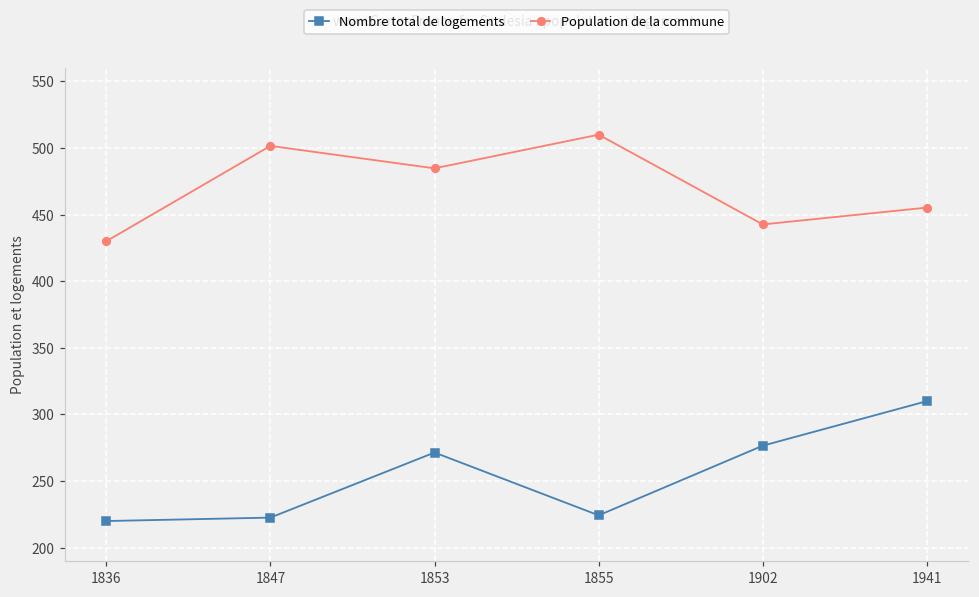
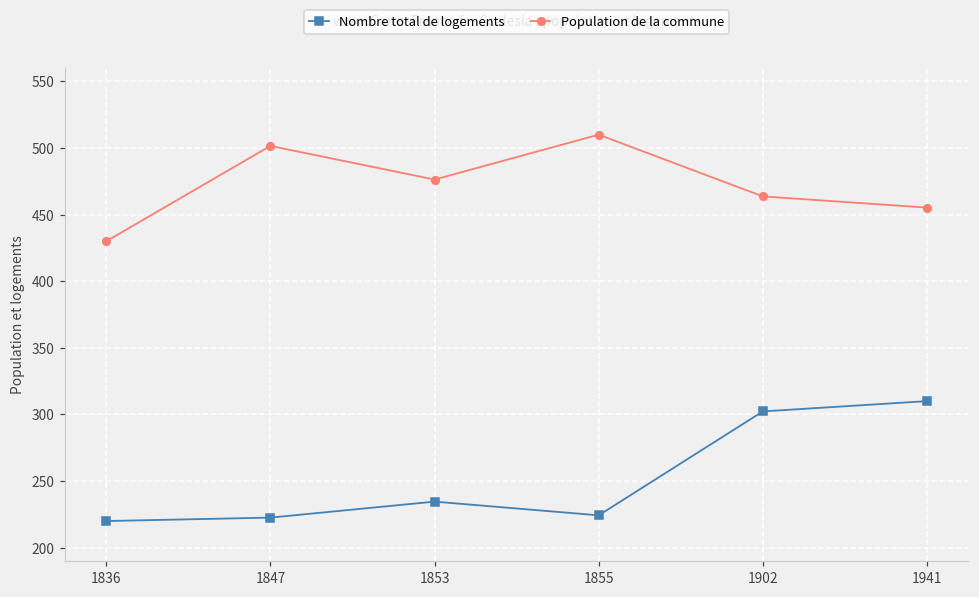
  {
    "Nombre total de logements": {
      "1836": 220,
      "1847": 223,
-     "1853": 271,
+     "1853": 235,
      "1855": 224,
-     "1902": 277,
+     "1902": 302,
      "1941": 310
    },
    "Population de la commune": {
      "1836": 430,
      "1847": 502,
-     "1853": 485,
+     "1853": 476,
      "1855": 510,
-     "1902": 443,
+     "1902": 464,
      "1941": 455
    }
  }
